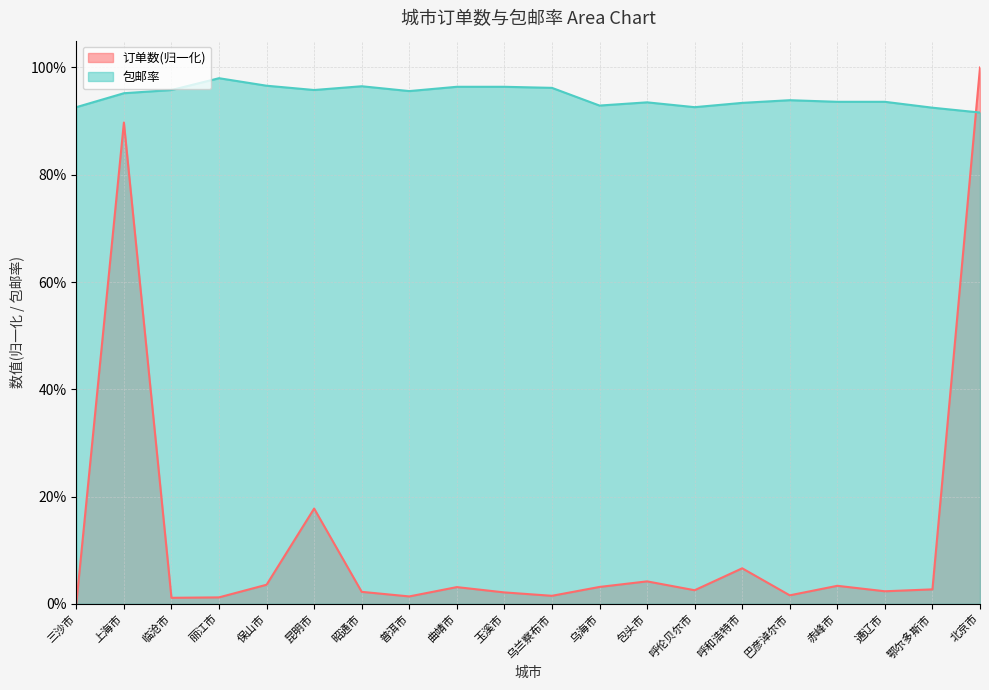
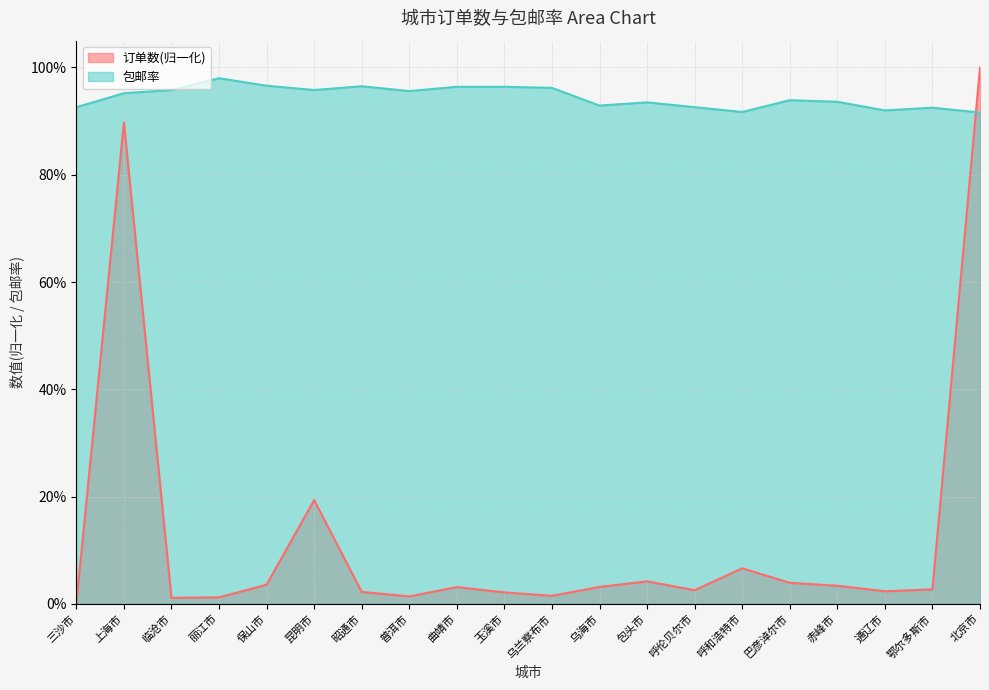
  {
    "订单数(归一化)": {
      "三沙市": "0%",
      "上海市": "90%",
      "临沧市": "1%",
      "丽江市": "1%",
      "保山市": "4%",
-     "昆明市": "18%",
+     "昆明市": "19%",
      "昭通市": "2%",
      "普洱市": "1%",
      "曲靖市": "3%",
      "玉溪市": "2%",
      "乌兰察布市": "1%",
      "乌海市": "3%",
      "包头市": "4%",
      "呼伦贝尔市": "3%",
      "呼和浩特市": "7%",
-     "巴彦淖尔市": "2%",
+     "巴彦淖尔市": "4%",
      "赤峰市": "3%",
      "通辽市": "2%",
      "鄂尔多斯市": "3%",
      "北京市": "100%"
    },
    "包邮率": {
      "三沙市": "93%",
      "上海市": "95%",
      "临沧市": "96%",
      "丽江市": "98%",
      "保山市": "97%",
      "昆明市": "96%",
      "昭通市": "97%",
      "普洱市": "96%",
      "曲靖市": "96%",
      "玉溪市": "96%",
      "乌兰察布市": "96%",
      "乌海市": "93%",
      "包头市": "94%",
      "呼伦贝尔市": "93%",
-     "呼和浩特市": "93%",
+     "呼和浩特市": "92%",
      "巴彦淖尔市": "94%",
      "赤峰市": "94%",
-     "通辽市": "94%",
+     "通辽市": "92%",
      "鄂尔多斯市": "93%",
      "北京市": "92%"
    }
  }
